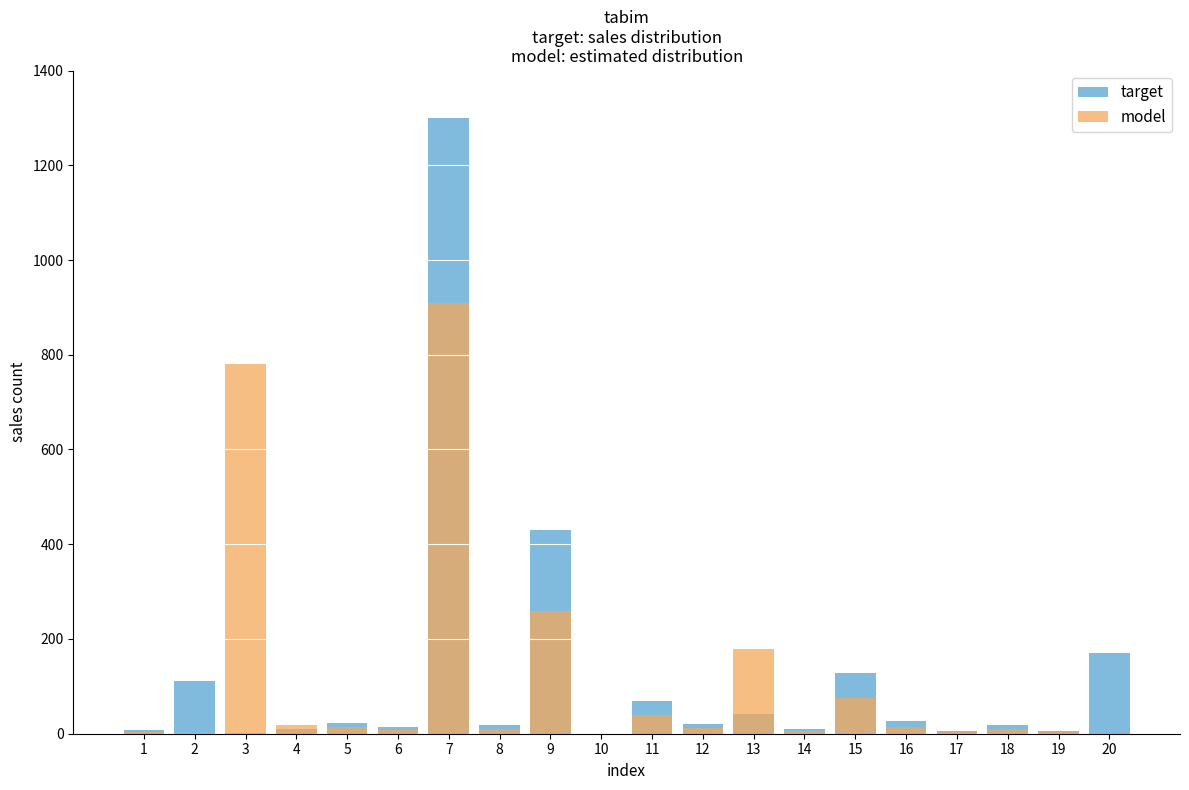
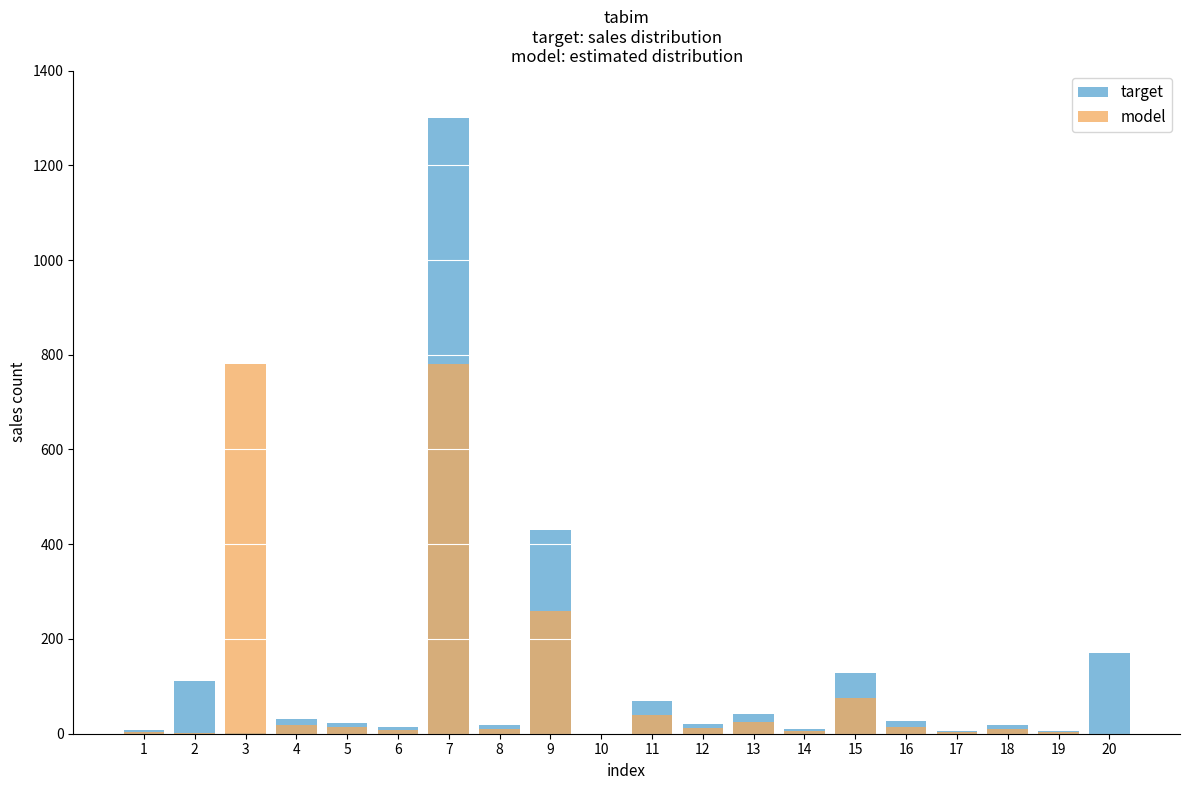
  {
    "target": {
      "1": 10,
      "2": 110,
-     "4": 10,
+     "4": 30,
      "5": 20,
      "6": 10,
      "7": 1300,
      "8": 20,
      "9": 430,
      "10": 0,
      "11": 70,
      "12": 20,
      "14": 10,
      "15": 130,
      "16": 30,
      "17": 10,
      "18": 20,
      "19": 10,
      "20": 170
    },
    "model": {
      "3": 780,
-     "7": 910,
+     "7": 780,
      "10": 0,
-     "13": 180,
+     "13": 30,
      "20": 0
    }
  }
